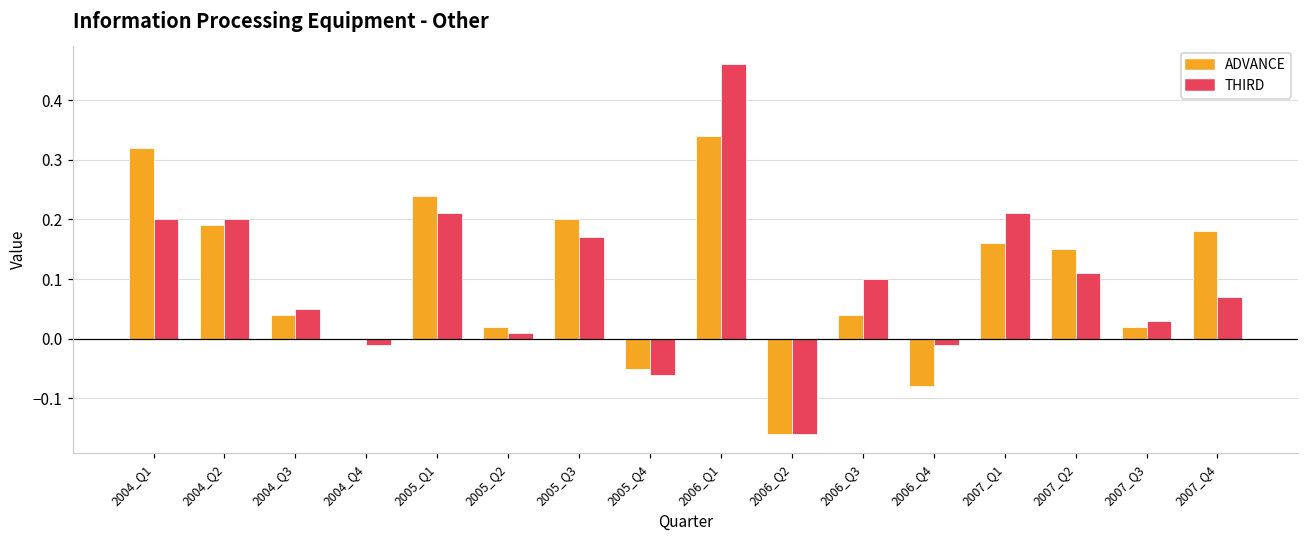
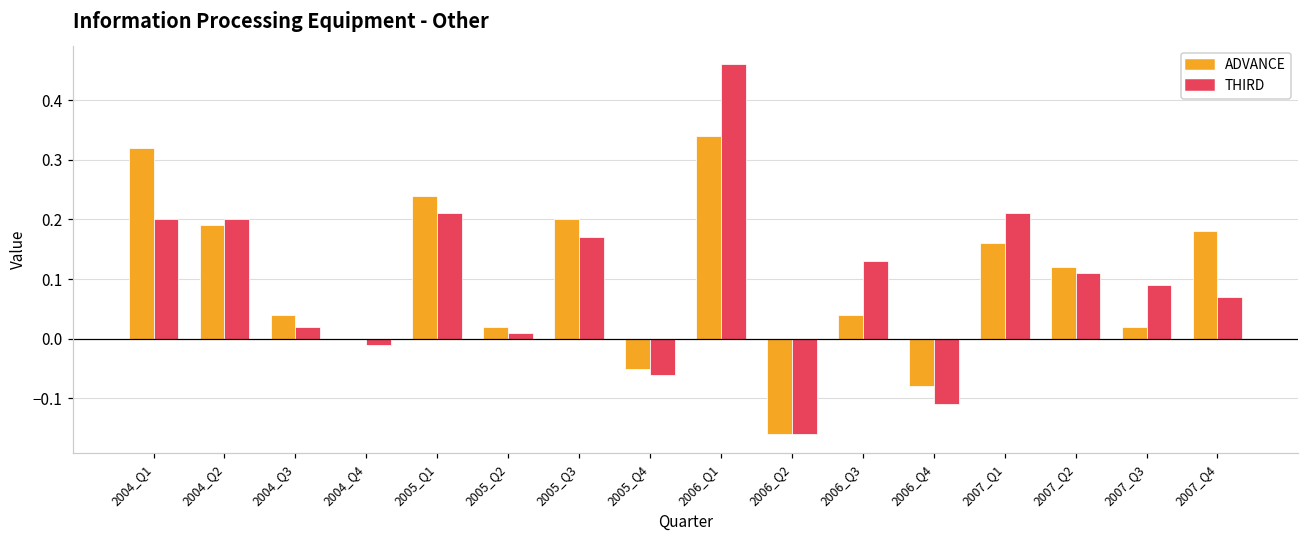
  {
    "ADVANCE": {
      "2004_Q1": 0.32,
      "2004_Q2": 0.19,
      "2004_Q3": 0.04,
      "2004_Q4": 0.00,
      "2005_Q1": 0.24,
      "2005_Q2": 0.02,
      "2005_Q3": 0.20,
      "2005_Q4": -0.05,
      "2006_Q1": 0.34,
      "2006_Q2": -0.16,
      "2006_Q3": 0.04,
      "2006_Q4": -0.08,
      "2007_Q1": 0.16,
-     "2007_Q2": 0.15,
+     "2007_Q2": 0.12,
      "2007_Q3": 0.02,
      "2007_Q4": 0.18
    },
    "THIRD": {
      "2004_Q1": 0.20,
      "2004_Q2": 0.20,
-     "2004_Q3": 0.05,
+     "2004_Q3": 0.02,
      "2004_Q4": -0.01,
      "2005_Q1": 0.21,
      "2005_Q2": 0.01,
      "2005_Q3": 0.17,
      "2005_Q4": -0.06,
      "2006_Q1": 0.46,
      "2006_Q2": -0.16,
-     "2006_Q3": 0.10,
-     "2006_Q4": -0.01,
+     "2006_Q3": 0.13,
+     "2006_Q4": -0.11,
      "2007_Q1": 0.21,
      "2007_Q2": 0.11,
-     "2007_Q3": 0.03,
+     "2007_Q3": 0.09,
      "2007_Q4": 0.07
    }
  }
